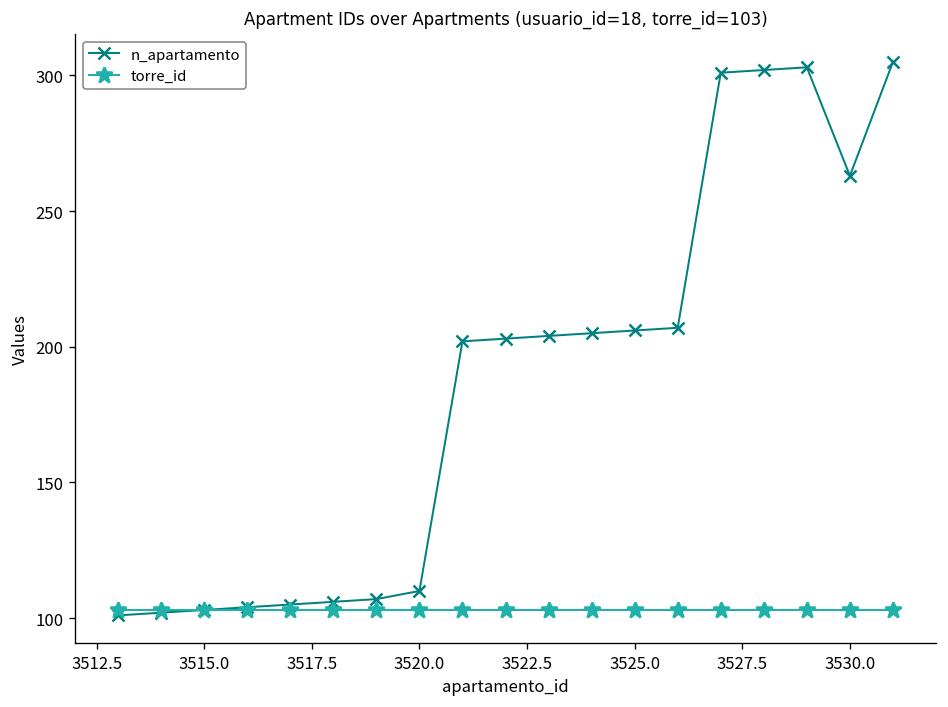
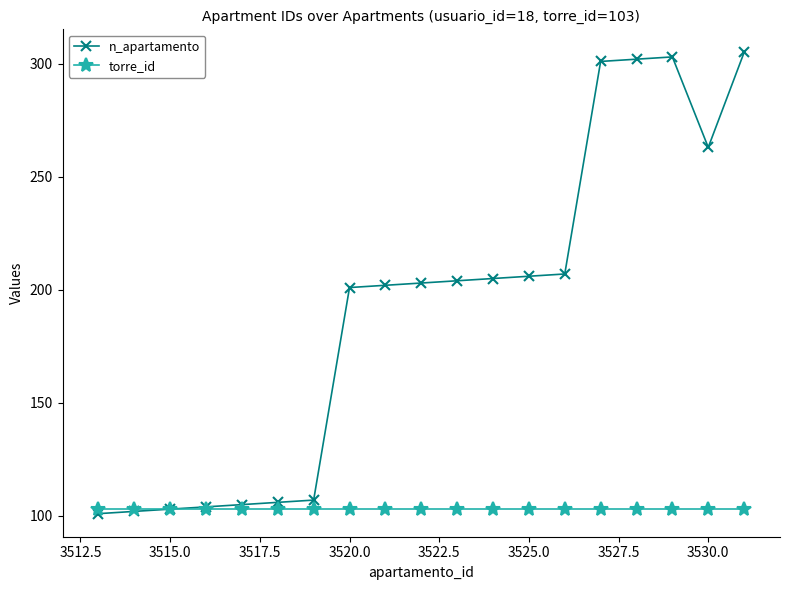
  {
    "n_apartamento": {
-     "3520.0": 110,
+     "3520.0": 201,
      "3525.0": 206,
      "3530.0": 263
    },
    "torre_id": {
      "3520.0": 103,
      "3525.0": 103,
      "3530.0": 103
    }
  }
